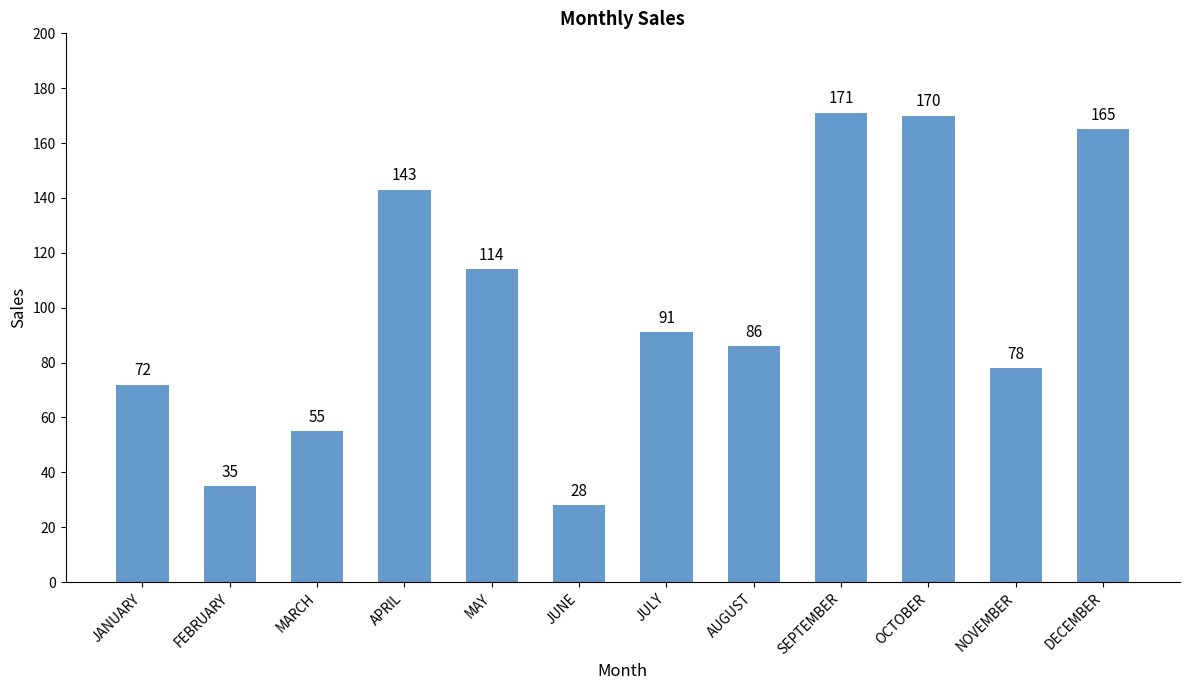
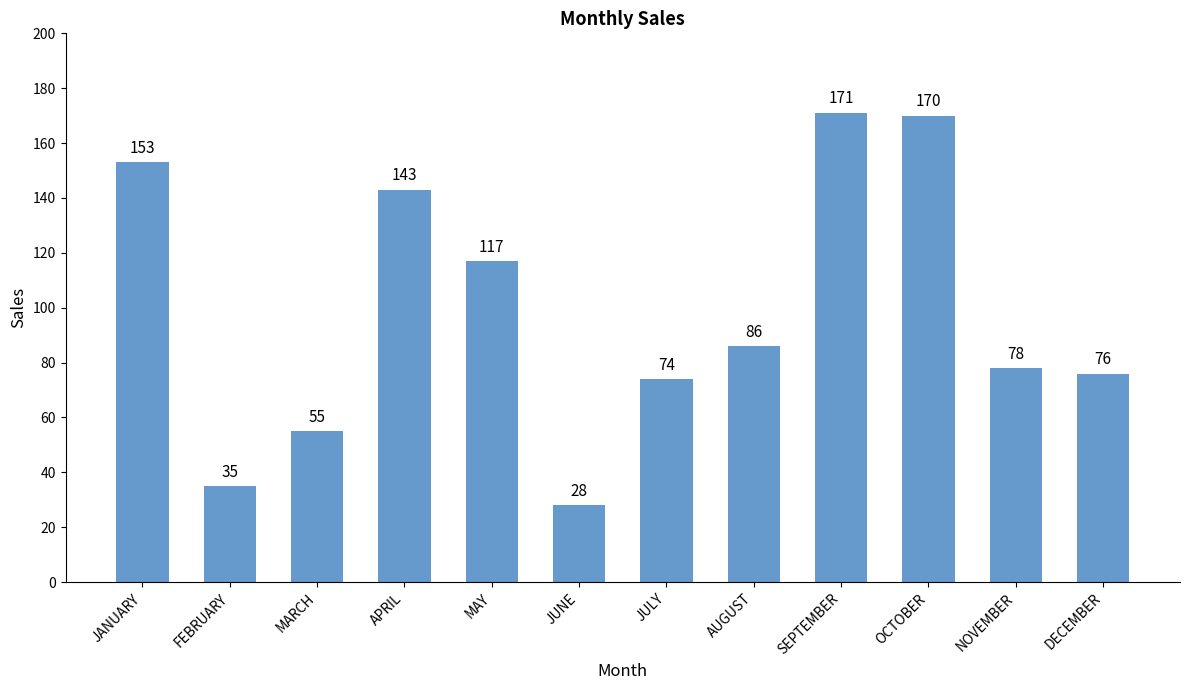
  {
-   "JANUARY": 72,
+   "JANUARY": 153,
    "FEBRUARY": 35,
    "MARCH": 55,
    "APRIL": 143,
-   "MAY": 114,
+   "MAY": 117,
    "JUNE": 28,
-   "JULY": 91,
+   "JULY": 74,
    "AUGUST": 86,
    "SEPTEMBER": 171,
    "OCTOBER": 170,
    "NOVEMBER": 78,
-   "DECEMBER": 165
+   "DECEMBER": 76
  }
